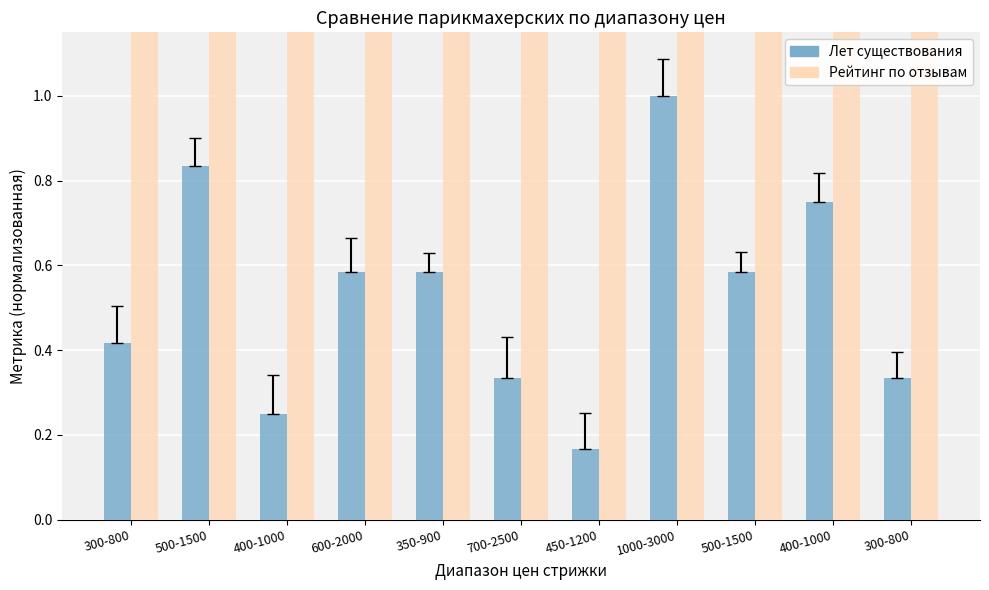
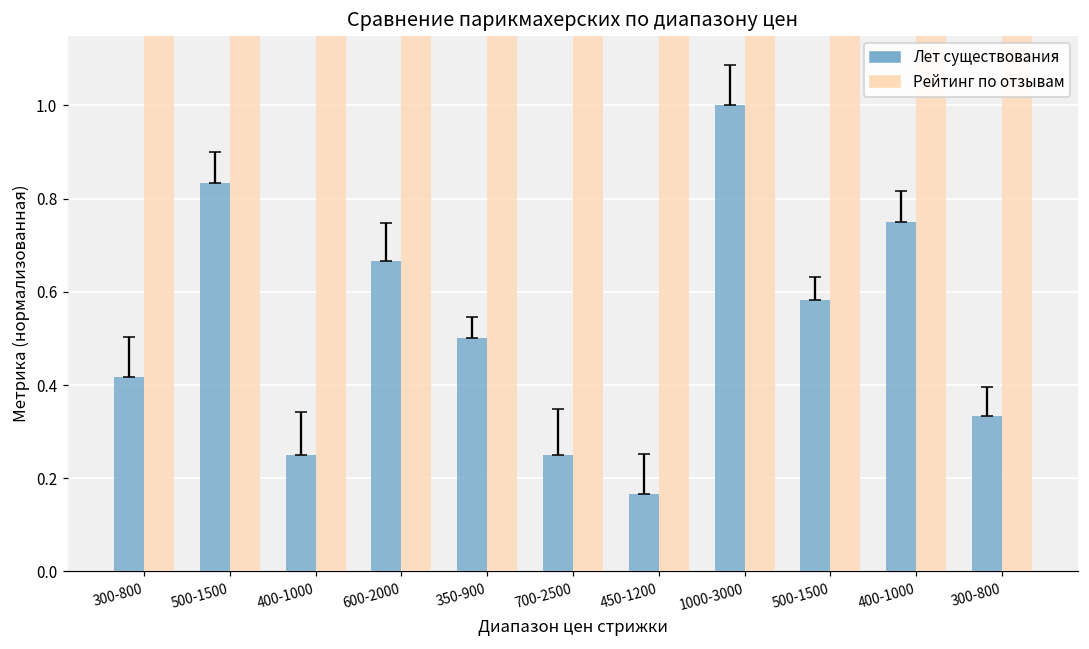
  {
    "Лет существования": {
-     "600-2000": 0.58,
-     "350-900": 0.58,
-     "700-2500": 0.33,
+     "600-2000": 0.67,
+     "350-900": 0.50,
+     "700-2500": 0.25,
      "450-1200": 0.17,
      "1000-3000": 1.00
    }
  }
